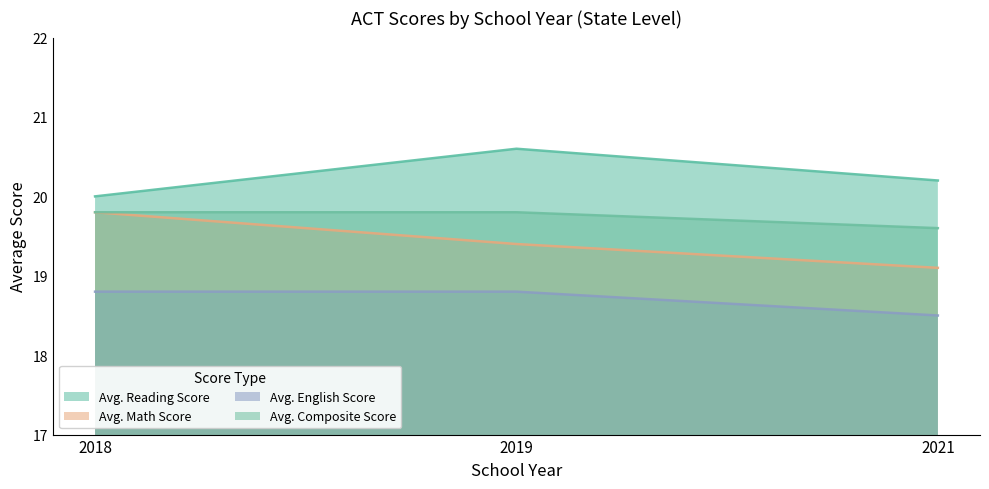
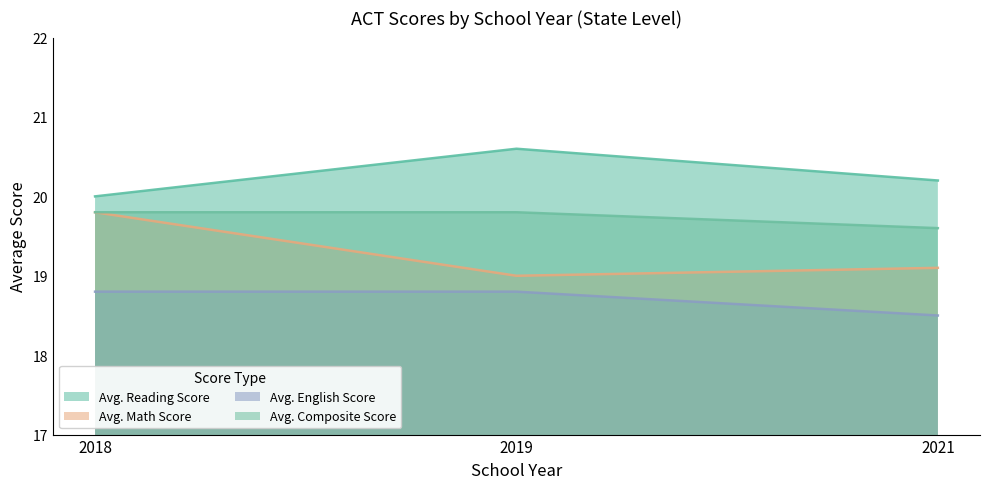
  {
    "Avg. Math Score": {
-     "2019": 19.4,
+     "2019": 19.0,
      "2021": 19.1
    }
  }
